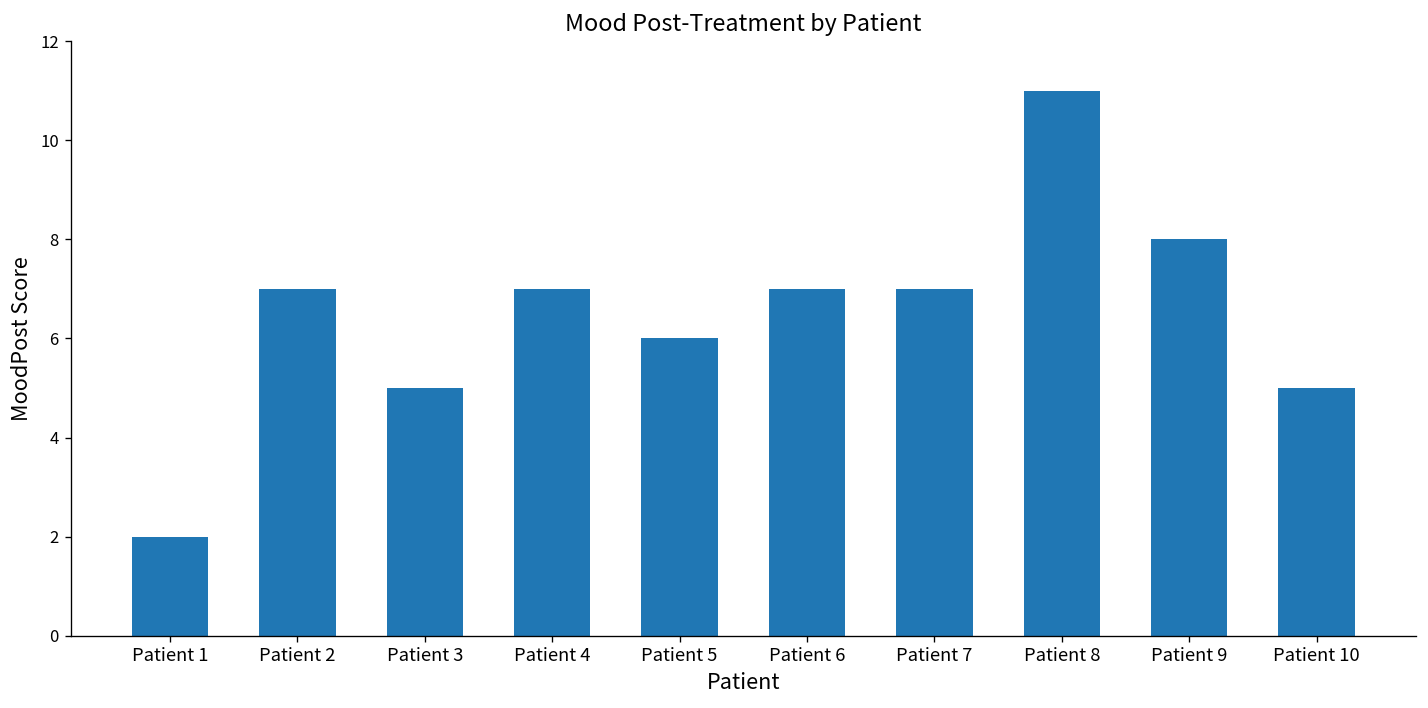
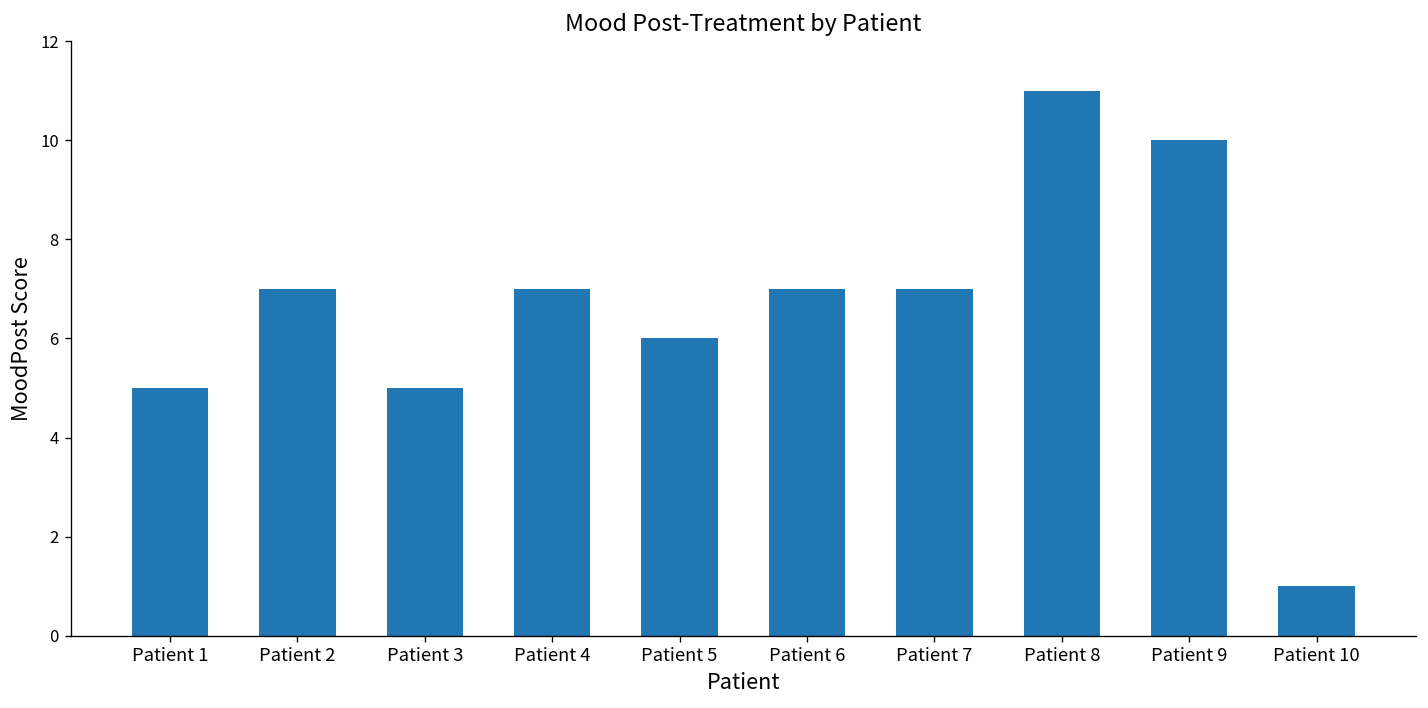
  {
-   "Patient 1": 2,
+   "Patient 1": 5,
    "Patient 2": 7,
    "Patient 3": 5,
    "Patient 4": 7,
    "Patient 5": 6,
    "Patient 6": 7,
    "Patient 7": 7,
    "Patient 8": 11,
-   "Patient 9": 8,
-   "Patient 10": 5
+   "Patient 9": 10,
+   "Patient 10": 1
  }
